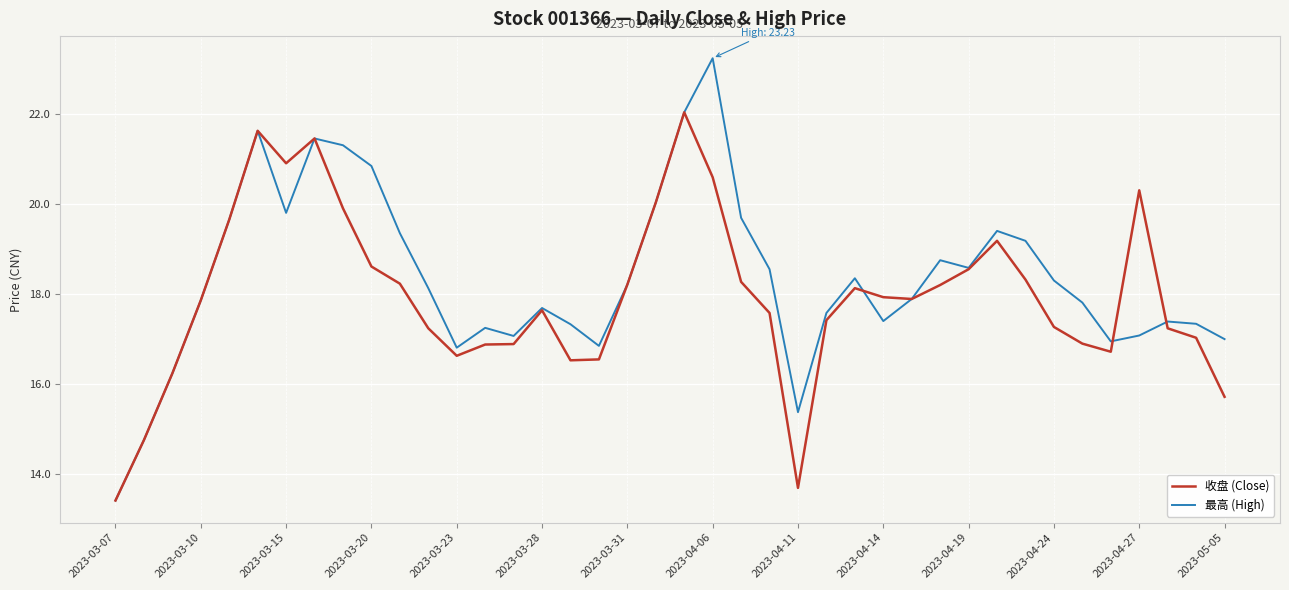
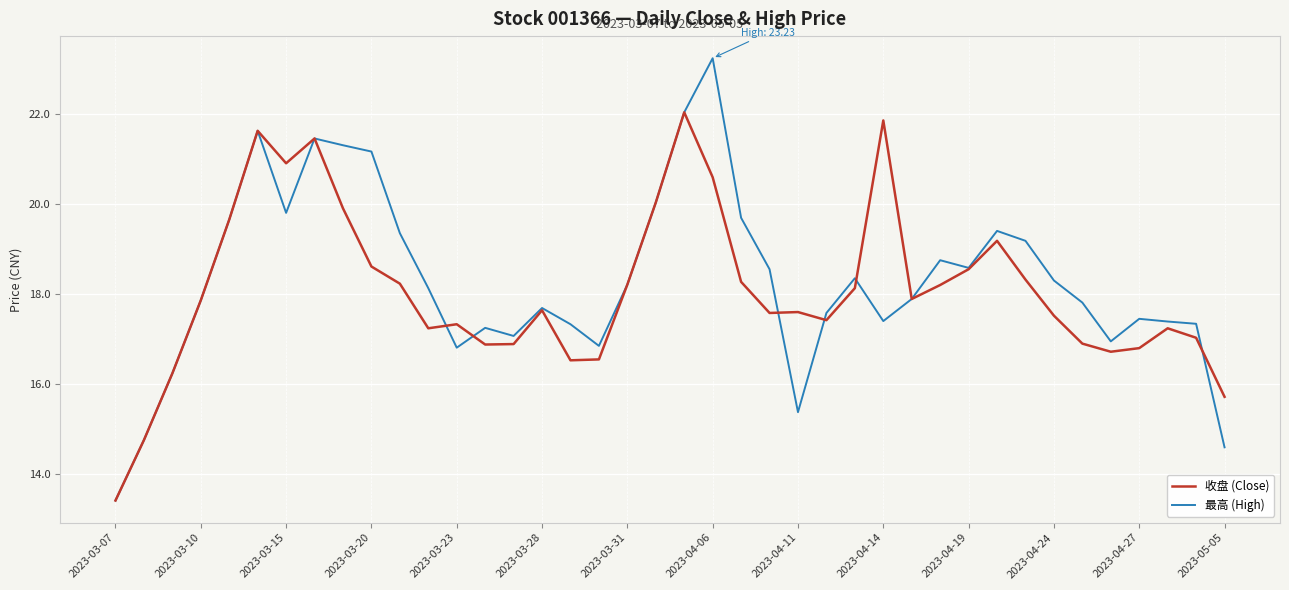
  {
    "收盘 (Close)": {
      "2023-03-15": 20.9,
      "2023-03-20": 18.6,
-     "2023-03-23": 16.6,
+     "2023-03-23": 17.3,
      "2023-04-06": 20.6,
-     "2023-04-11": 13.7,
-     "2023-04-14": 17.9,
-     "2023-04-24": 17.3,
-     "2023-04-27": 20.3,
+     "2023-04-11": 17.6,
+     "2023-04-14": 21.9,
+     "2023-04-24": 17.5,
+     "2023-04-27": 16.8,
      "2023-05-05": 15.7
    },
    "最高 (High)": {
      "2023-03-15": 19.8,
-     "2023-03-20": 20.8,
+     "2023-03-20": 21.2,
      "2023-03-23": 16.8,
      "2023-04-11": 15.4,
      "2023-04-14": 17.4,
      "2023-04-24": 18.3,
-     "2023-04-27": 17.1,
-     "2023-05-05": 17.0
+     "2023-04-27": 17.5,
+     "2023-05-05": 14.6
    }
  }
